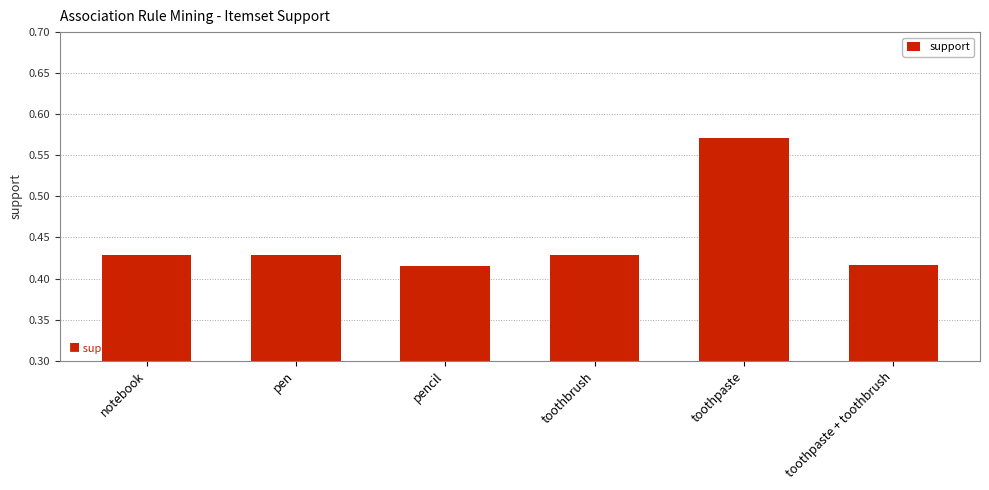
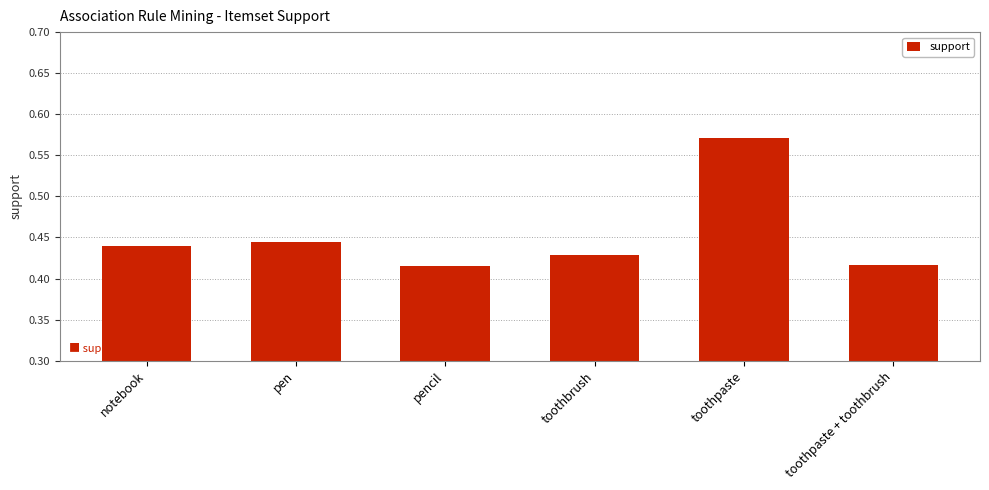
  {
-   "notebook": 0.43,
-   "pen": 0.43,
+   "notebook": 0.44,
+   "pen": 0.44,
    "pencil": 0.42,
    "toothbrush": 0.43,
    "toothpaste": 0.57,
    "toothpaste + toothbrush": 0.42
  }
